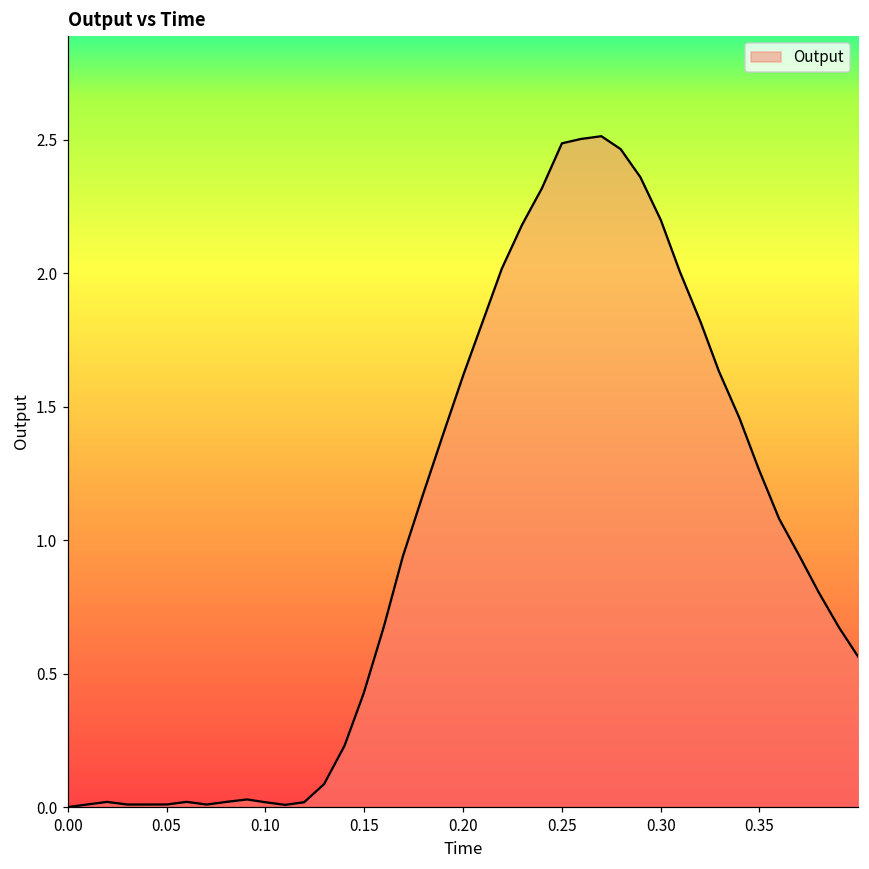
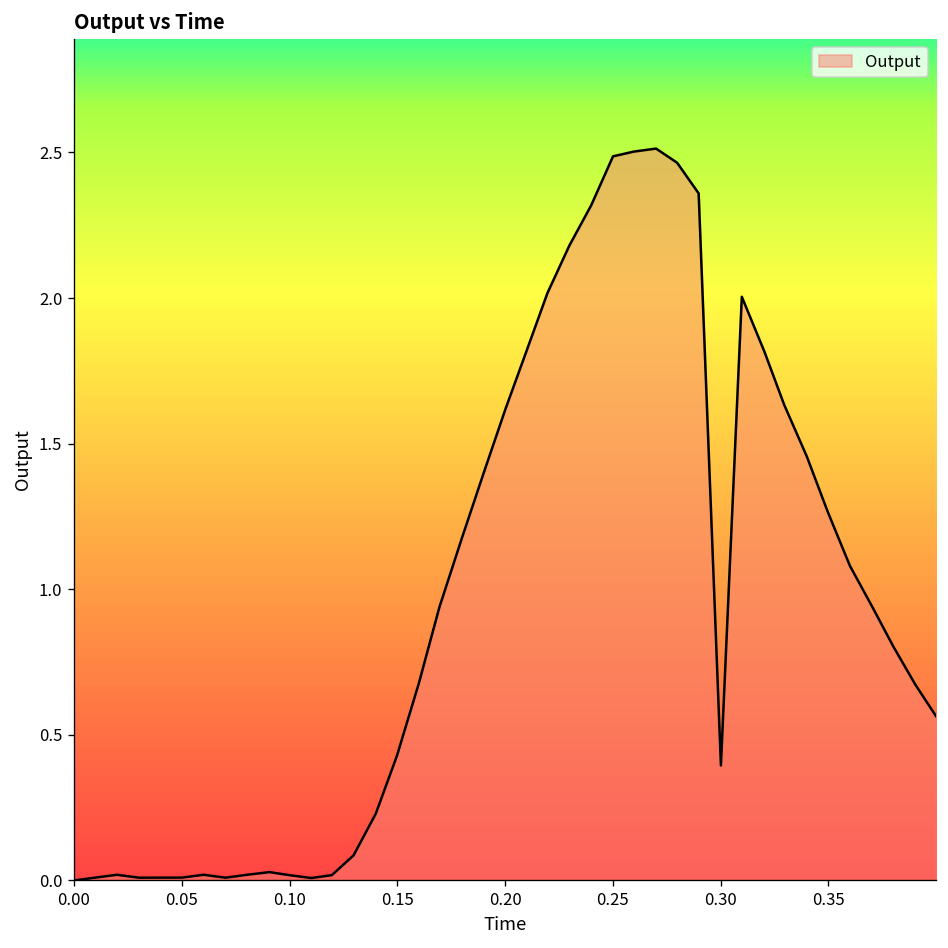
  {
    "0.00": 0.00,
    "0.05": 0.01,
    "0.25": 2.49,
-   "0.30": 2.20
+   "0.30": 0.40
  }
